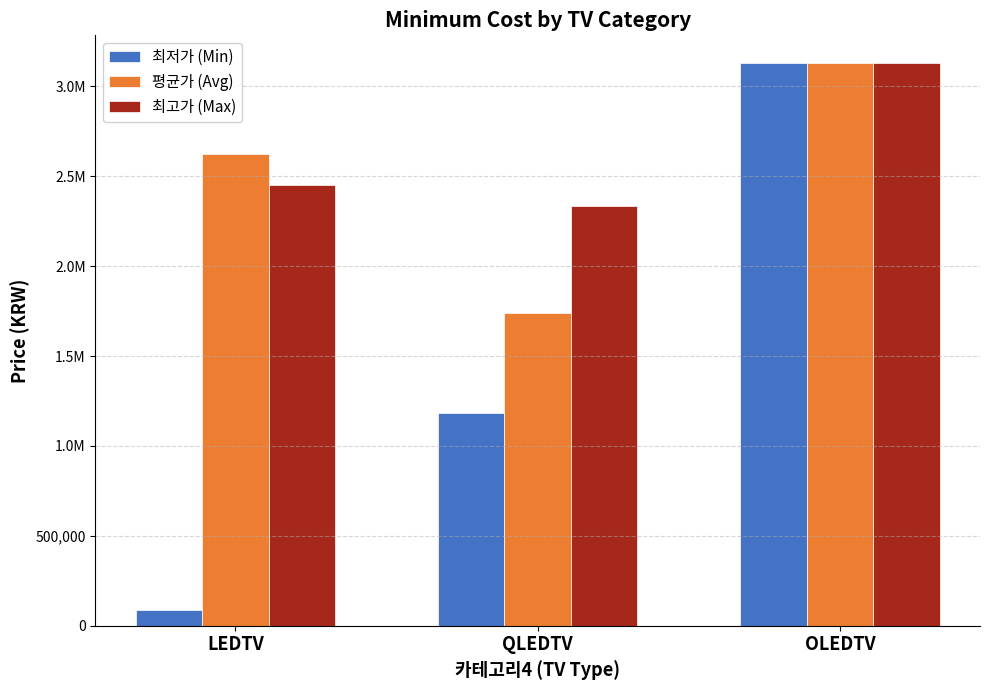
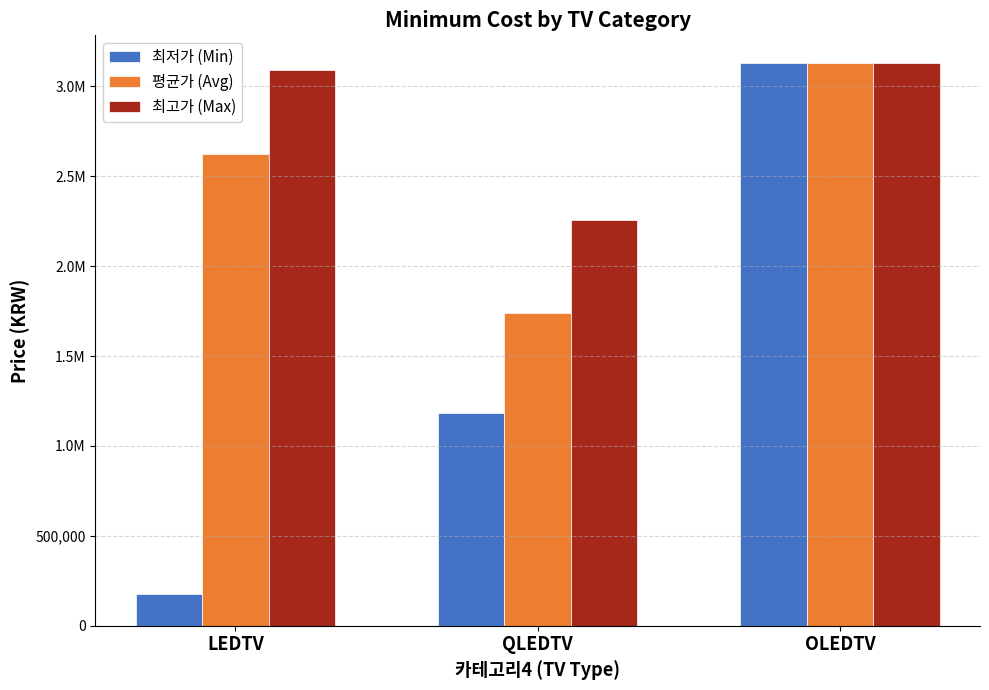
  {
    "최저가 (Min)": {
-     "LEDTV": "90,000",
+     "LEDTV": "180,000",
      "QLEDTV": "1,190,000",
      "OLEDTV": "3,130,000"
    },
    "평균가 (Avg)": {
      "LEDTV": "2,620,000",
      "QLEDTV": "1,740,000",
      "OLEDTV": "3,130,000"
    },
    "최고가 (Max)": {
-     "LEDTV": "2,450,000",
-     "QLEDTV": "2,330,000",
+     "LEDTV": "3,090,000",
+     "QLEDTV": "2,250,000",
      "OLEDTV": "3,130,000"
    }
  }
